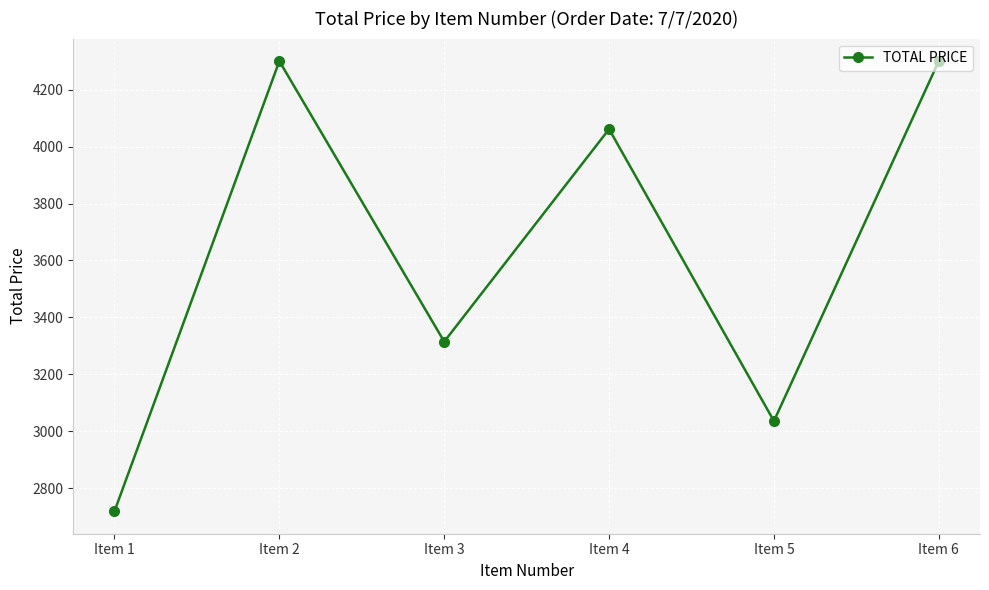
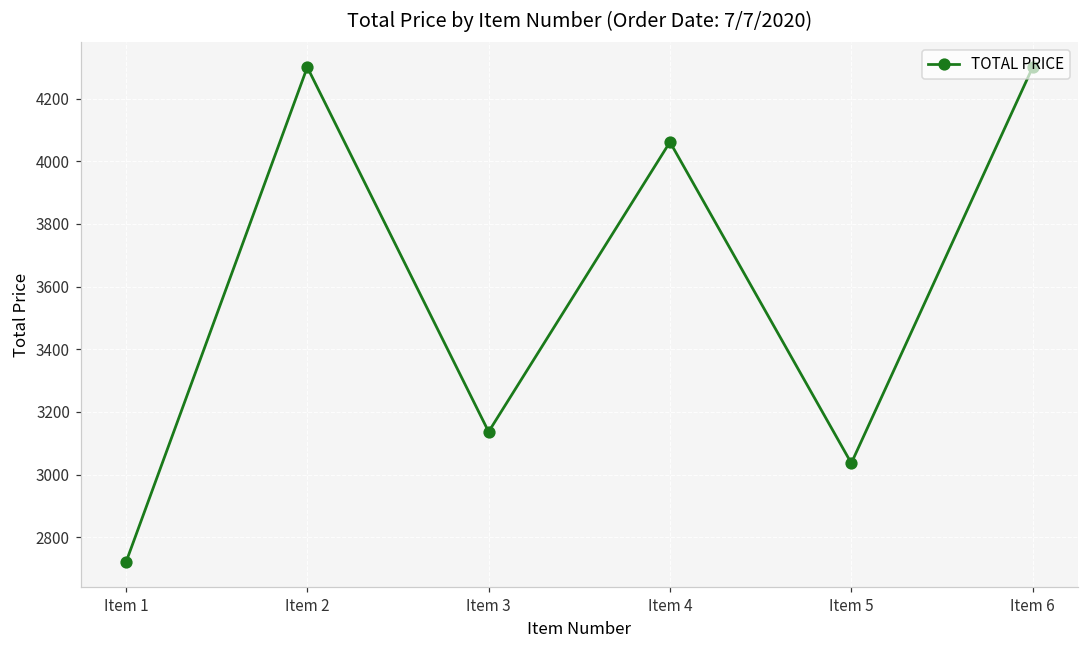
  {
    "Item 1": 2720,
    "Item 2": 4300,
-   "Item 3": 3320,
+   "Item 3": 3140,
    "Item 4": 4060,
    "Item 5": 3040
  }
